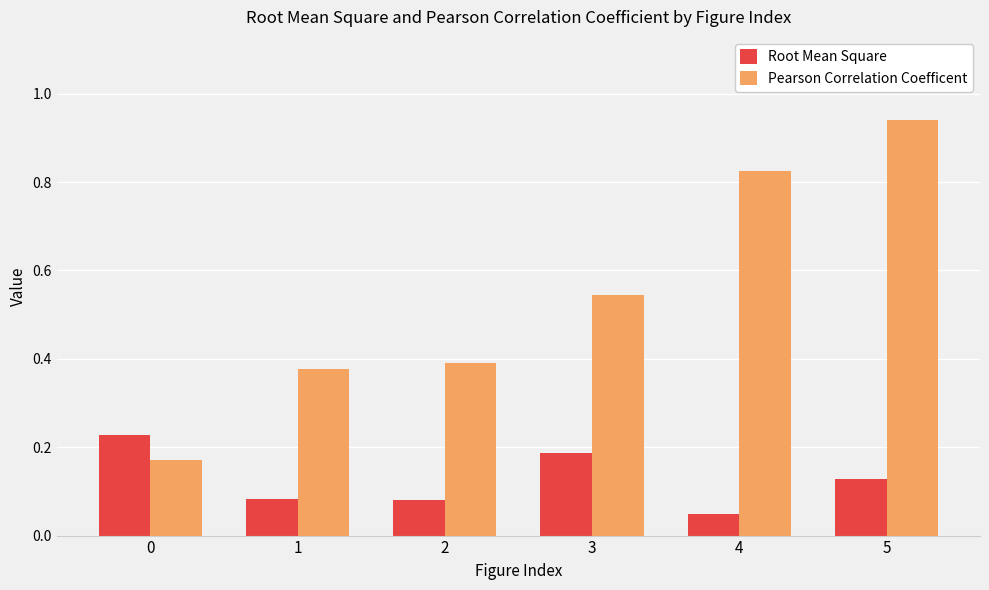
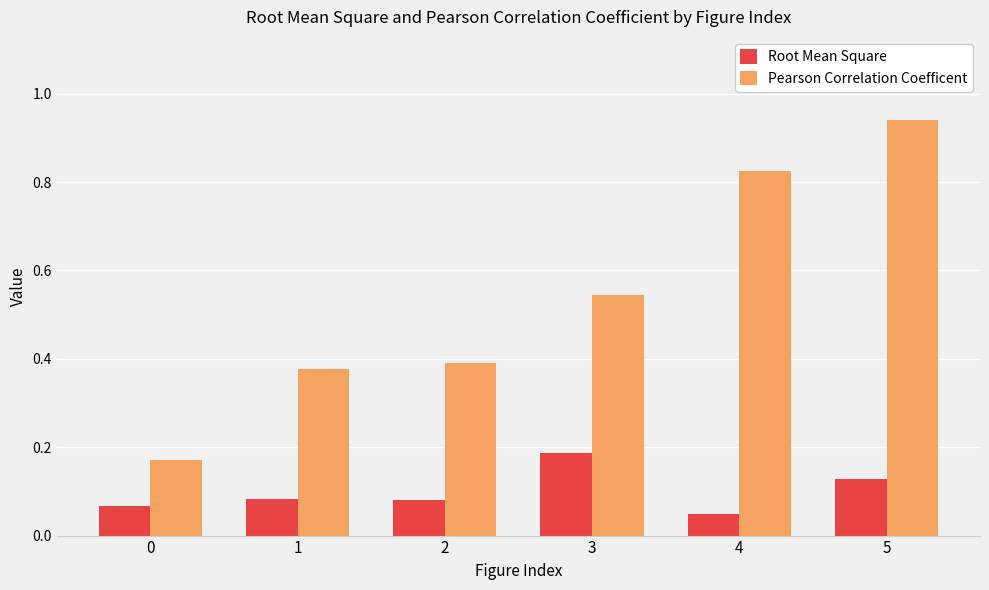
  {
    "Root Mean Square": {
-     "0": 0.23,
+     "0": 0.07,
      "1": 0.08,
      "2": 0.08,
      "3": 0.19,
      "4": 0.05,
      "5": 0.13
    },
    "Pearson Correlation Coefficent": {
      "0": 0.17,
      "1": 0.38,
      "2": 0.39,
      "3": 0.54,
      "4": 0.83,
      "5": 0.94
    }
  }
